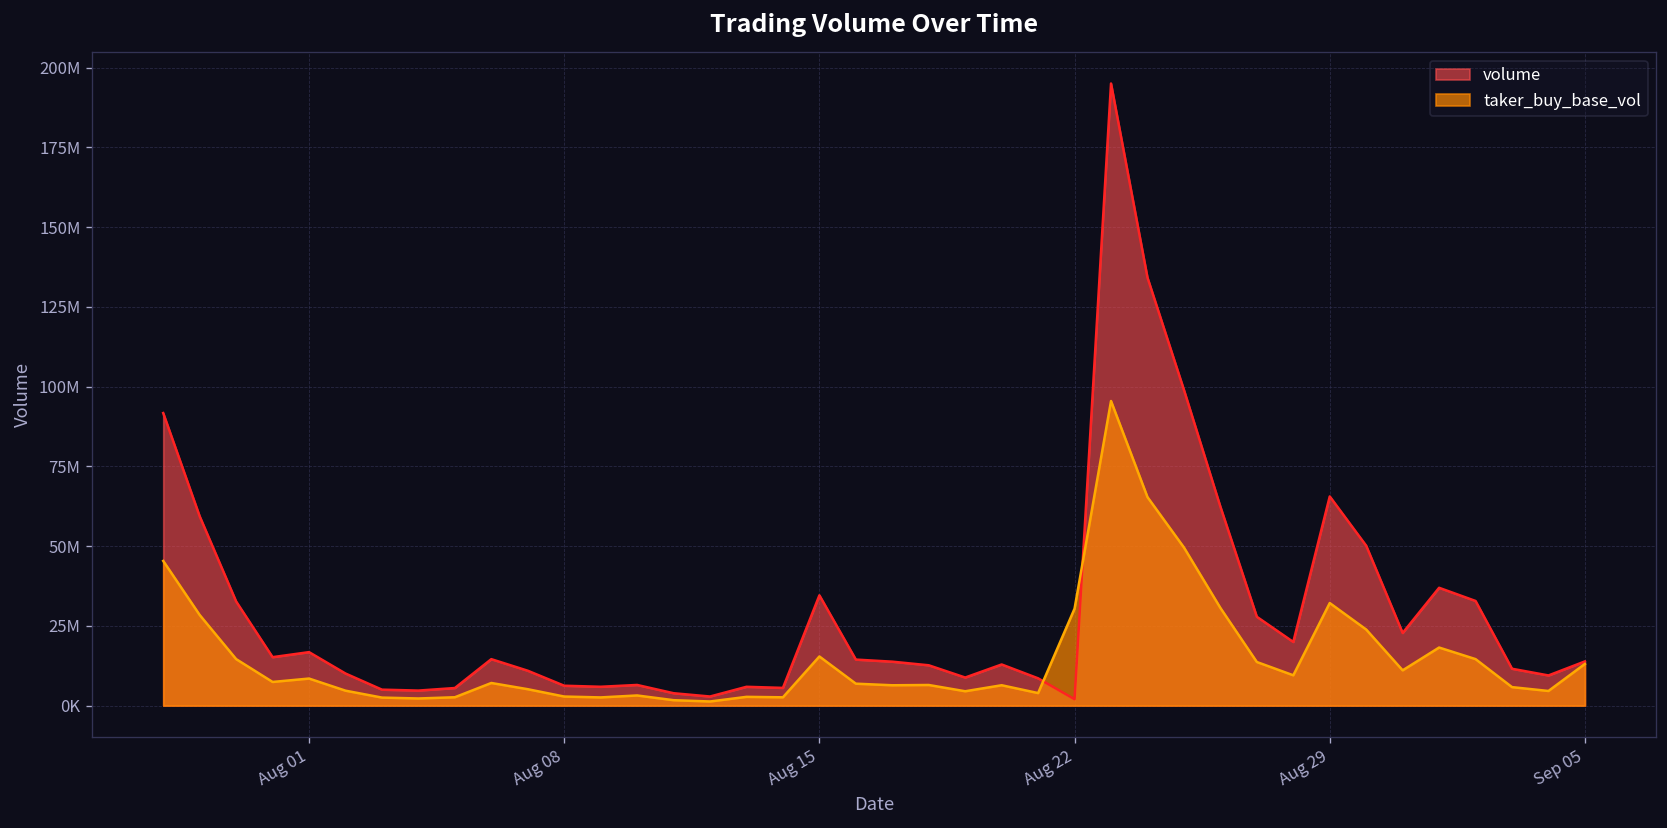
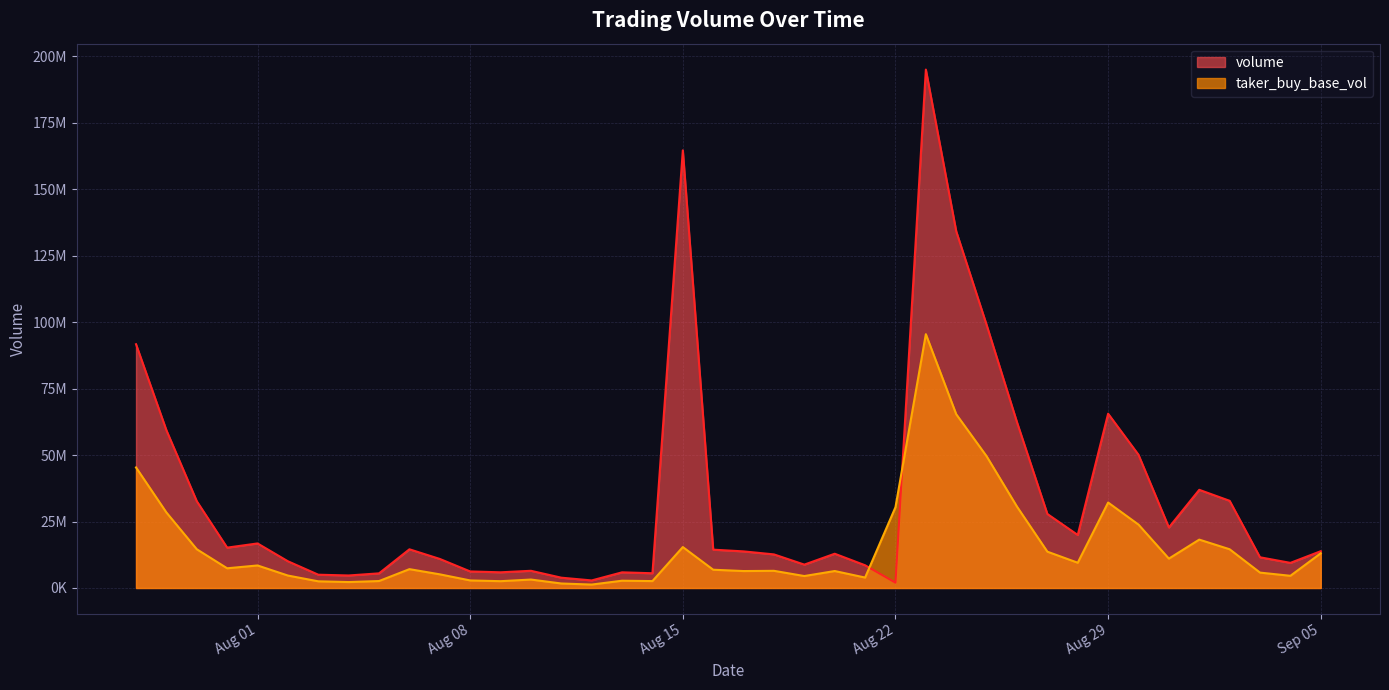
  {
    "volume": {
      "Aug 01": 17000000,
      "Aug 08": 6000000,
-     "Aug 15": 35000000,
+     "Aug 15": 165000000,
      "Aug 22": 2000000,
      "Aug 29": 66000000
    },
    "taker_buy_base_vol": {
      "Aug 01": 8000000,
      "Aug 08": 3000000,
      "Aug 15": 15000000,
      "Aug 22": 30000000,
      "Aug 29": 32000000
    }
  }
